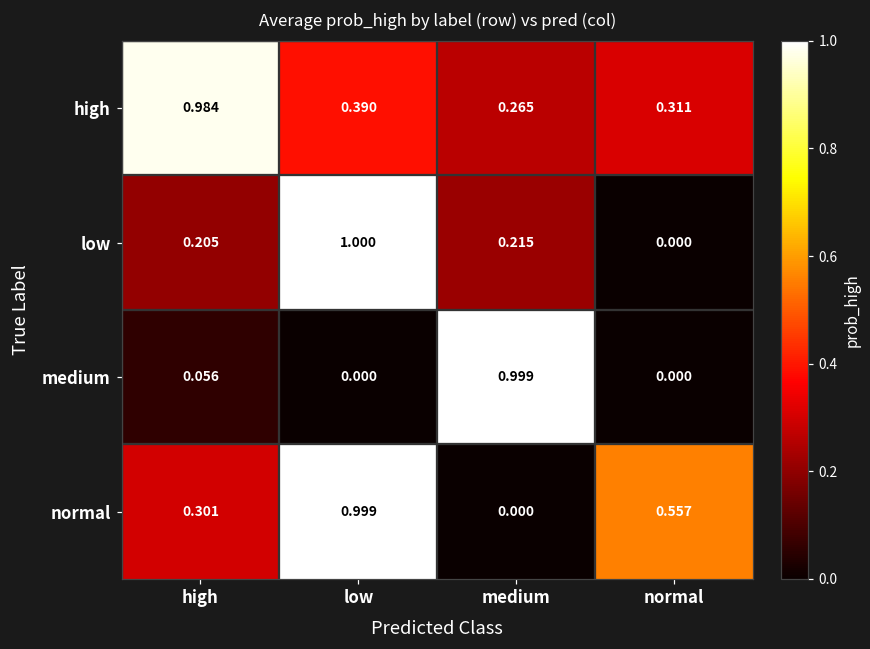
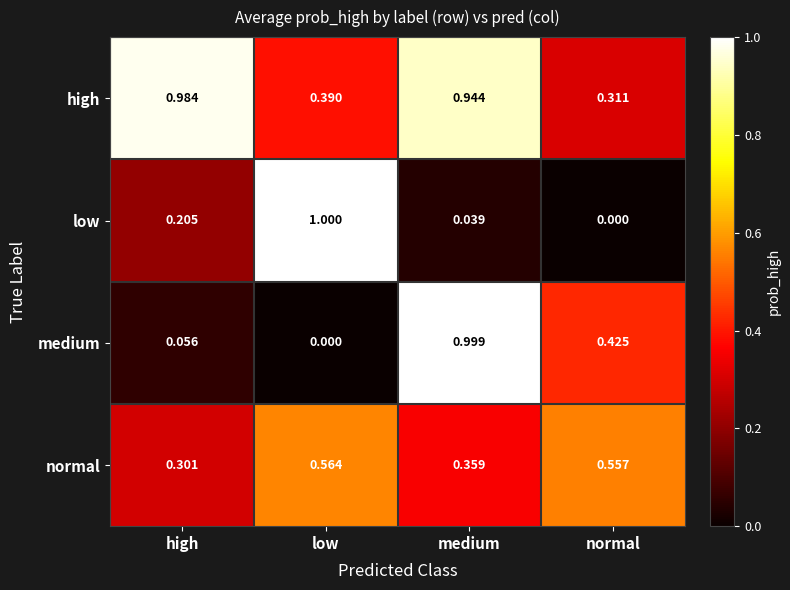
  {
    "high": {
      "high": 0.984,
      "low": 0.390,
-     "medium": 0.265,
+     "medium": 0.944,
      "normal": 0.311
    },
    "low": {
      "high": 0.205,
      "low": 1.000,
-     "medium": 0.215,
+     "medium": 0.039,
      "normal": 0.000
    },
    "medium": {
      "high": 0.056,
      "low": 0.000,
      "medium": 0.999,
-     "normal": 0.000
+     "normal": 0.425
    },
    "normal": {
      "high": 0.301,
-     "low": 0.999,
-     "medium": 0.000,
+     "low": 0.564,
+     "medium": 0.359,
      "normal": 0.557
    }
  }
